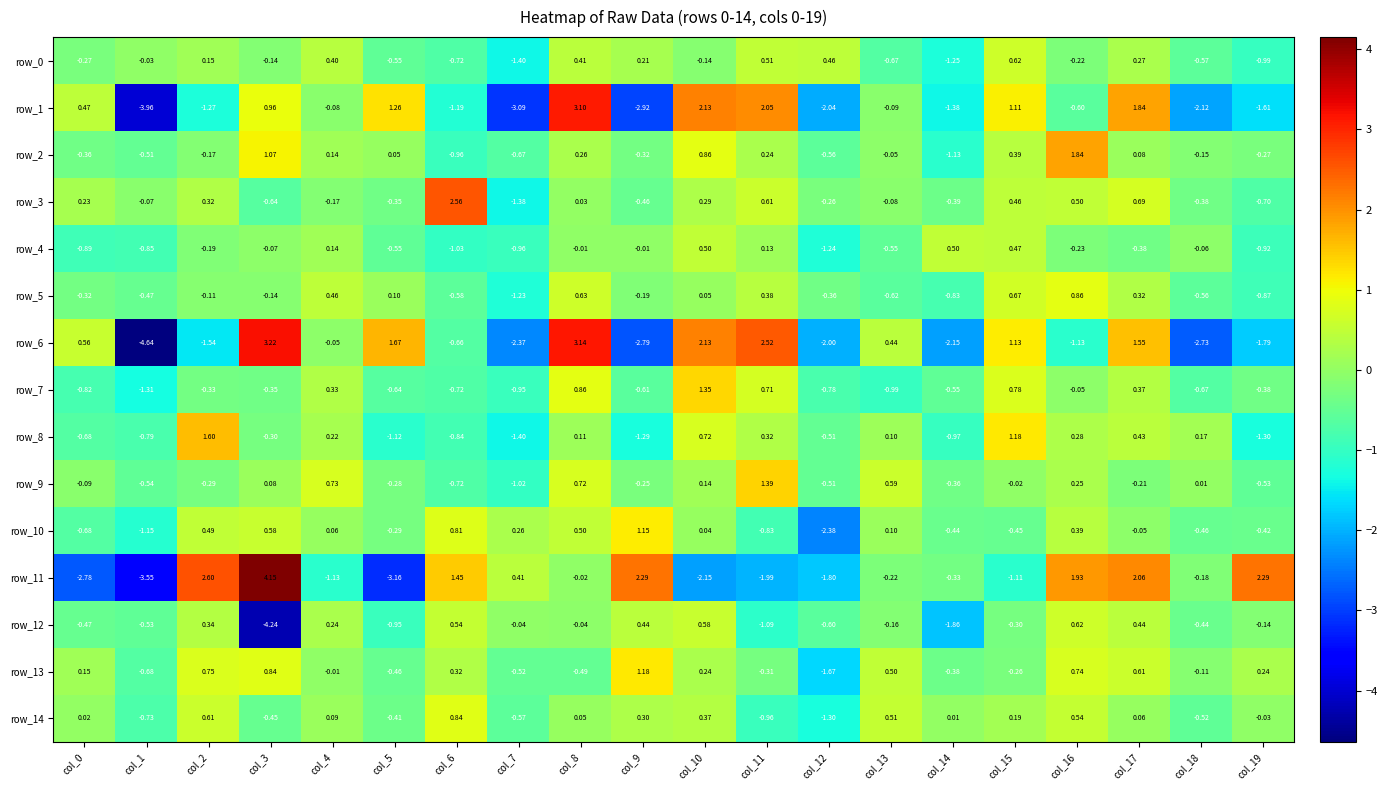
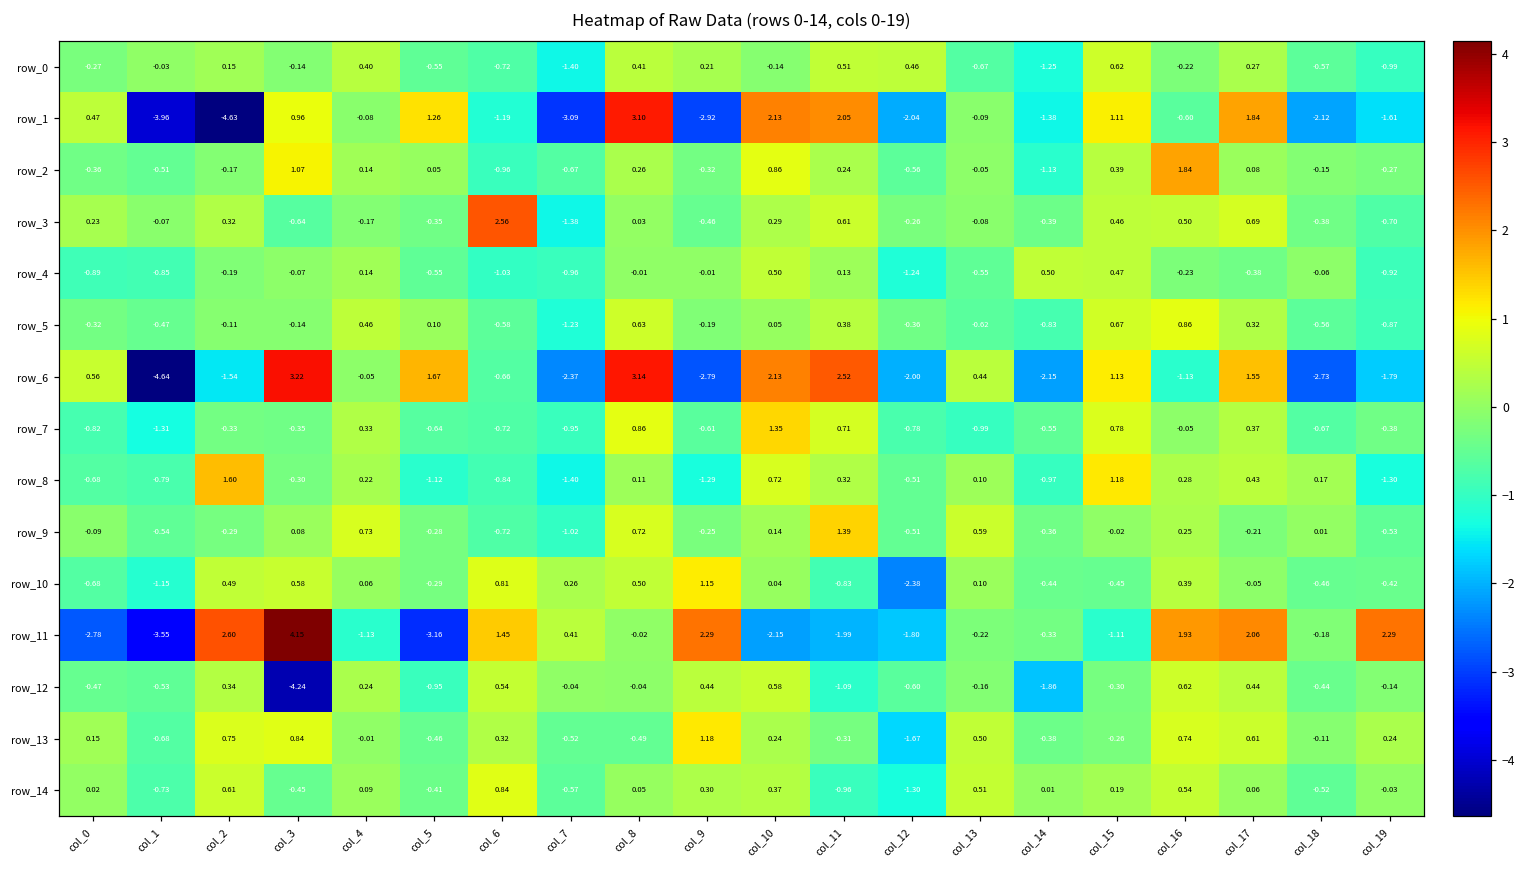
  {
    "row_1": {
      "col_0": 0.47,
      "col_1": -3.96,
-     "col_2": -1.27,
+     "col_2": -4.63,
      "col_3": 0.96,
      "col_4": -0.08,
      "col_5": 1.26,
      "col_6": -1.19,
      "col_7": -3.09,
      "col_8": 3.10,
      "col_9": -2.92,
      "col_10": 2.13,
      "col_11": 2.05,
      "col_12": -2.04,
      "col_13": -0.09,
      "col_14": -1.38,
      "col_15": 1.11,
      "col_16": -0.60,
      "col_17": 1.84,
      "col_18": -2.12,
      "col_19": -1.61
    }
  }
